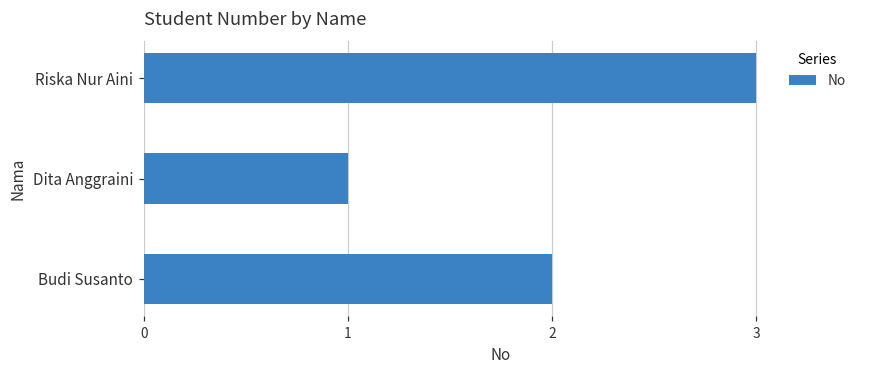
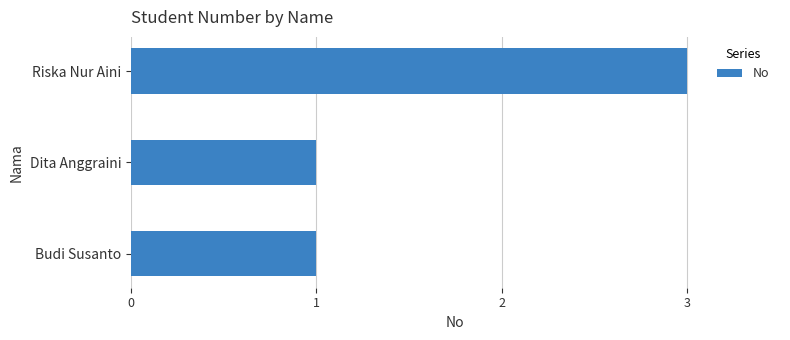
  {
    "Riska Nur Aini": 3,
    "Dita Anggraini": 1,
-   "Budi Susanto": 2
+   "Budi Susanto": 1
  }
